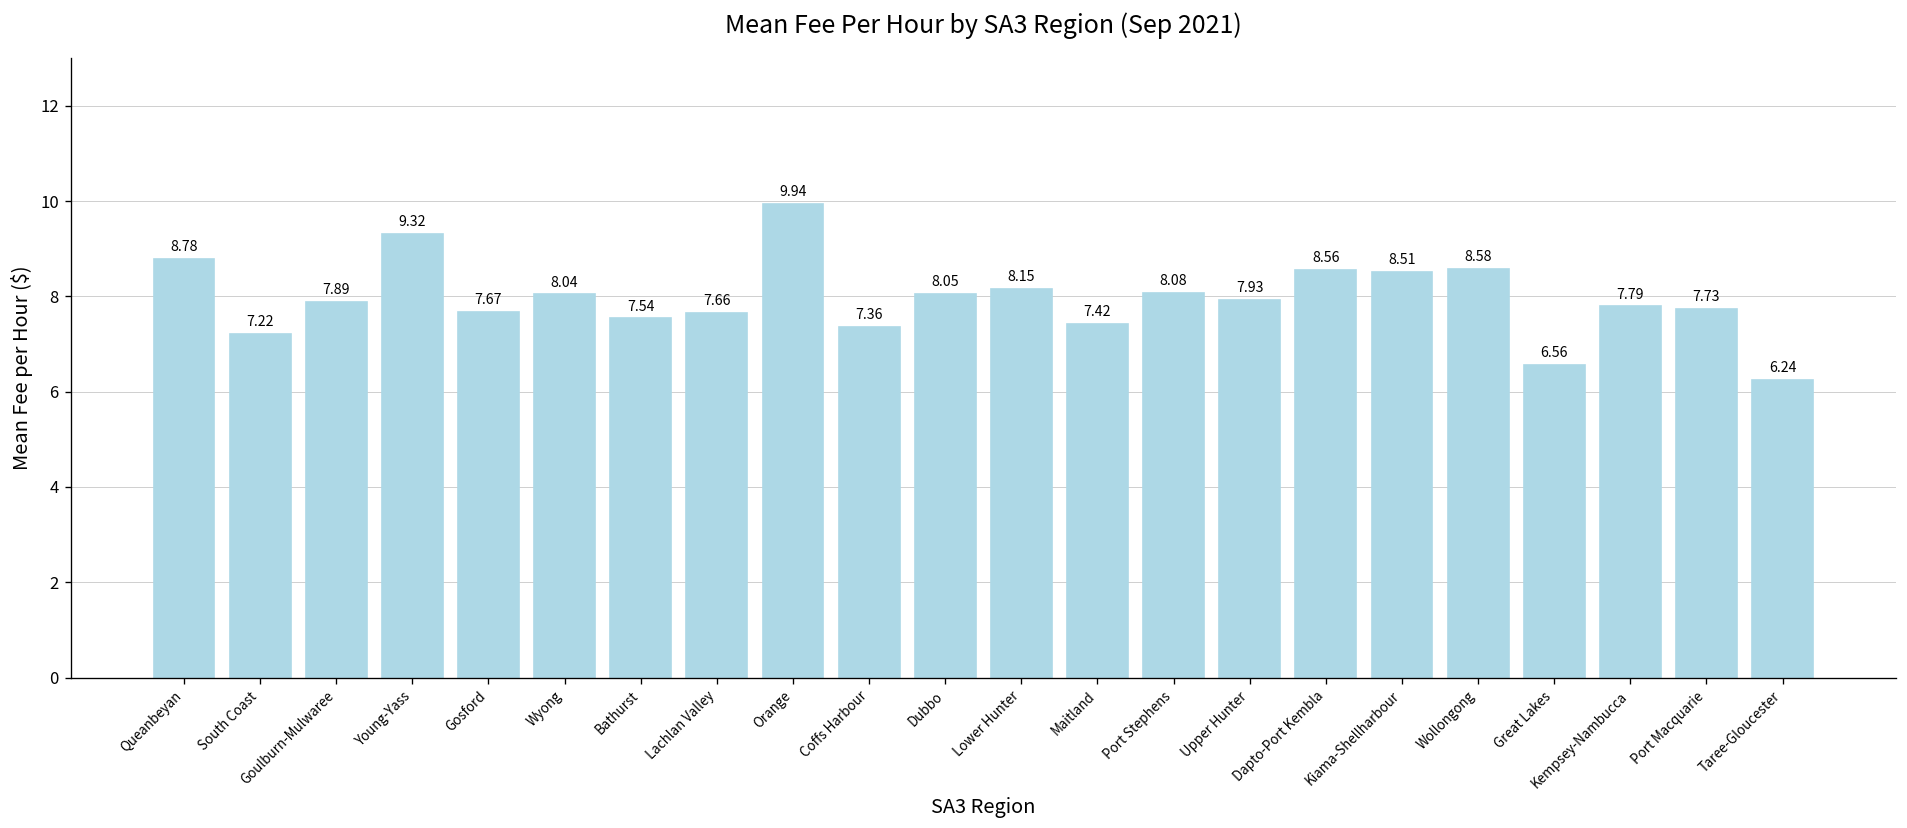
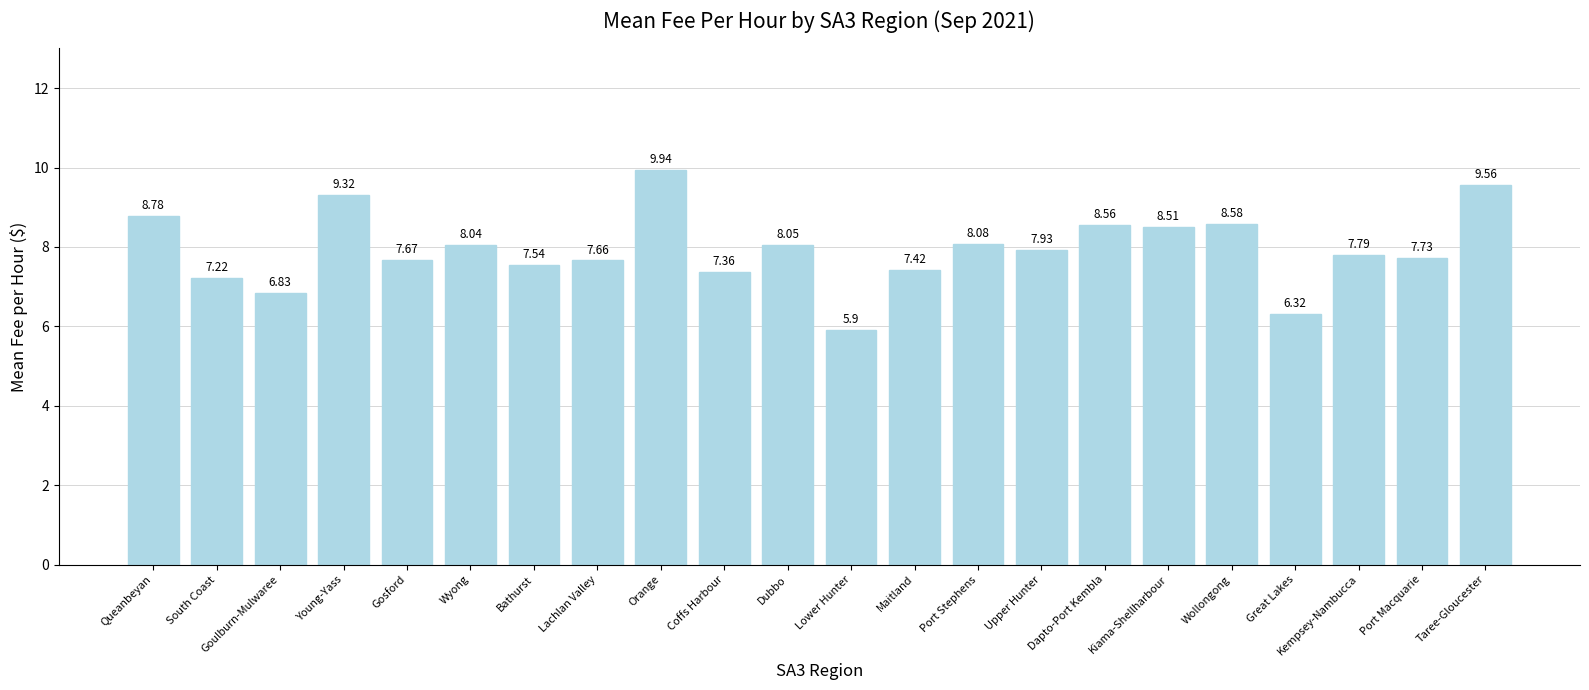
  {
    "Queanbeyan": 8.78,
    "South Coast": 7.22,
-   "Goulburn-Mulwaree": 7.89,
+   "Goulburn-Mulwaree": 6.83,
    "Young-Yass": 9.32,
    "Gosford": 7.67,
    "Wyong": 8.04,
    "Bathurst": 7.54,
    "Lachlan Valley": 7.66,
    "Orange": 9.94,
    "Coffs Harbour": 7.36,
    "Dubbo": 8.05,
-   "Lower Hunter": 8.15,
+   "Lower Hunter": 5.9,
    "Maitland": 7.42,
    "Port Stephens": 8.08,
    "Upper Hunter": 7.93,
    "Dapto-Port Kembla": 8.56,
    "Kiama-Shellharbour": 8.51,
    "Wollongong": 8.58,
-   "Great Lakes": 6.56,
+   "Great Lakes": 6.32,
    "Kempsey-Nambucca": 7.79,
    "Port Macquarie": 7.73,
-   "Taree-Gloucester": 6.24
+   "Taree-Gloucester": 9.56
  }
